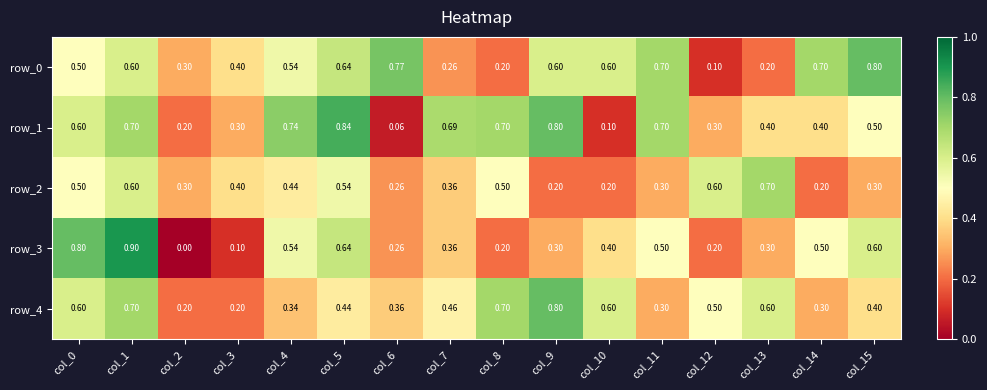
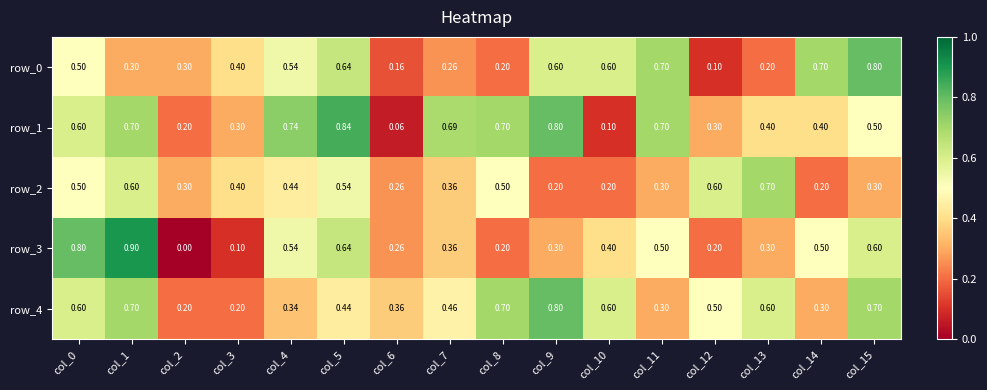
  {
    "row_0": {
      "col_0": 0.50,
-     "col_1": 0.60,
+     "col_1": 0.30,
      "col_2": 0.30,
      "col_3": 0.40,
      "col_4": 0.54,
      "col_5": 0.64,
-     "col_6": 0.77,
+     "col_6": 0.16,
      "col_7": 0.26,
      "col_8": 0.20,
      "col_9": 0.60,
      "col_10": 0.60,
      "col_11": 0.70,
      "col_12": 0.10,
      "col_13": 0.20,
      "col_14": 0.70,
      "col_15": 0.80
    },
    "row_1": {
      "col_0": 0.60,
      "col_1": 0.70,
      "col_2": 0.20,
      "col_3": 0.30,
      "col_4": 0.74,
      "col_5": 0.84,
      "col_6": 0.06,
      "col_7": 0.69,
      "col_8": 0.70,
      "col_9": 0.80,
      "col_10": 0.10,
      "col_11": 0.70,
      "col_12": 0.30,
      "col_13": 0.40,
      "col_14": 0.40,
      "col_15": 0.50
    },
    "row_2": {
      "col_0": 0.50,
      "col_1": 0.60,
      "col_2": 0.30,
      "col_3": 0.40,
      "col_4": 0.44,
      "col_5": 0.54,
      "col_6": 0.26,
      "col_7": 0.36,
      "col_8": 0.50,
      "col_9": 0.20,
      "col_10": 0.20,
      "col_11": 0.30,
      "col_12": 0.60,
      "col_13": 0.70,
      "col_14": 0.20,
      "col_15": 0.30
    },
    "row_3": {
      "col_0": 0.80,
      "col_1": 0.90,
      "col_2": 0.00,
      "col_3": 0.10,
      "col_4": 0.54,
      "col_5": 0.64,
      "col_6": 0.26,
      "col_7": 0.36,
      "col_8": 0.20,
      "col_9": 0.30,
      "col_10": 0.40,
      "col_11": 0.50,
      "col_12": 0.20,
      "col_13": 0.30,
      "col_14": 0.50,
      "col_15": 0.60
    },
    "row_4": {
      "col_0": 0.60,
      "col_1": 0.70,
      "col_2": 0.20,
      "col_3": 0.20,
      "col_4": 0.34,
      "col_5": 0.44,
      "col_6": 0.36,
      "col_7": 0.46,
      "col_8": 0.70,
      "col_9": 0.80,
      "col_10": 0.60,
      "col_11": 0.30,
      "col_12": 0.50,
      "col_13": 0.60,
      "col_14": 0.30,
-     "col_15": 0.40
+     "col_15": 0.70
    }
  }
